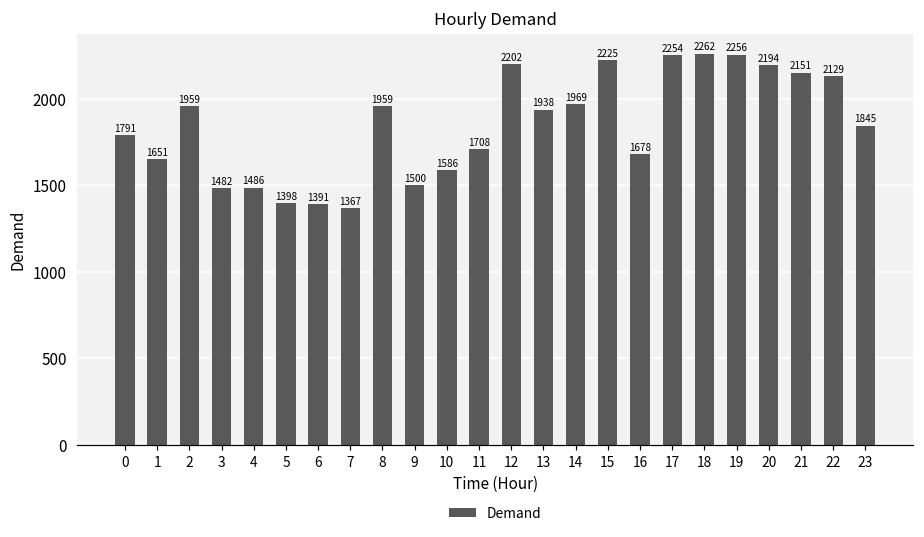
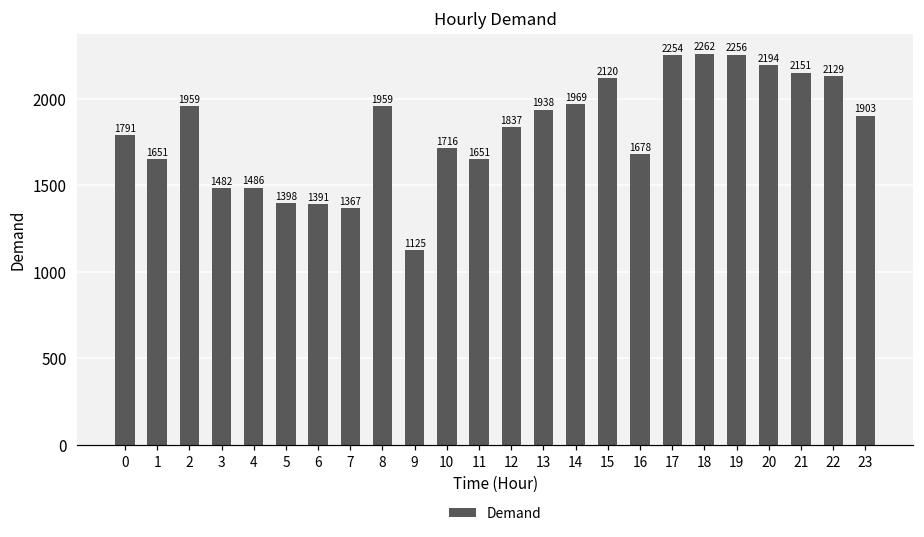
  {
    "0": 1791,
    "1": 1651,
    "2": 1959,
    "3": 1482,
    "4": 1486,
    "5": 1398,
    "6": 1391,
    "7": 1367,
    "8": 1959,
-   "9": 1500,
-   "10": 1586,
-   "11": 1708,
-   "12": 2202,
+   "9": 1125,
+   "10": 1716,
+   "11": 1651,
+   "12": 1837,
    "13": 1938,
    "14": 1969,
-   "15": 2225,
+   "15": 2120,
    "16": 1678,
    "17": 2254,
    "18": 2262,
    "19": 2256,
    "20": 2194,
    "21": 2151,
    "22": 2129,
-   "23": 1845
+   "23": 1903
  }
